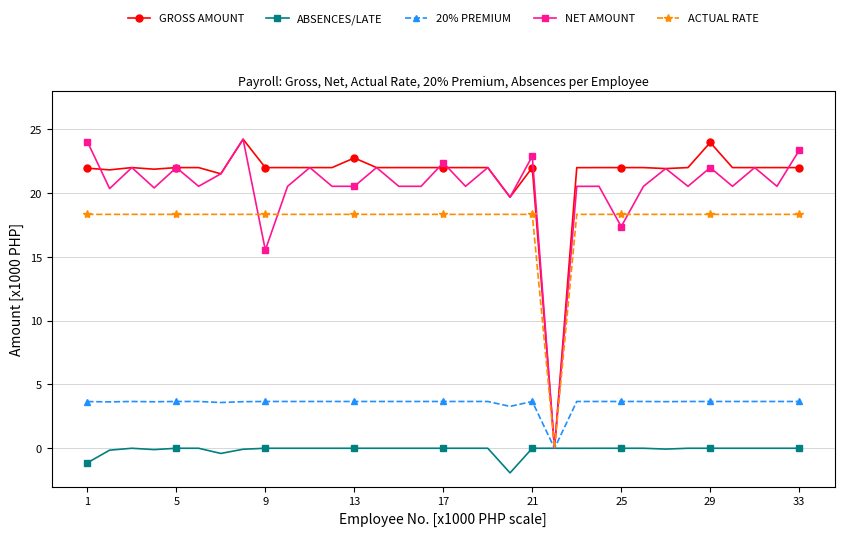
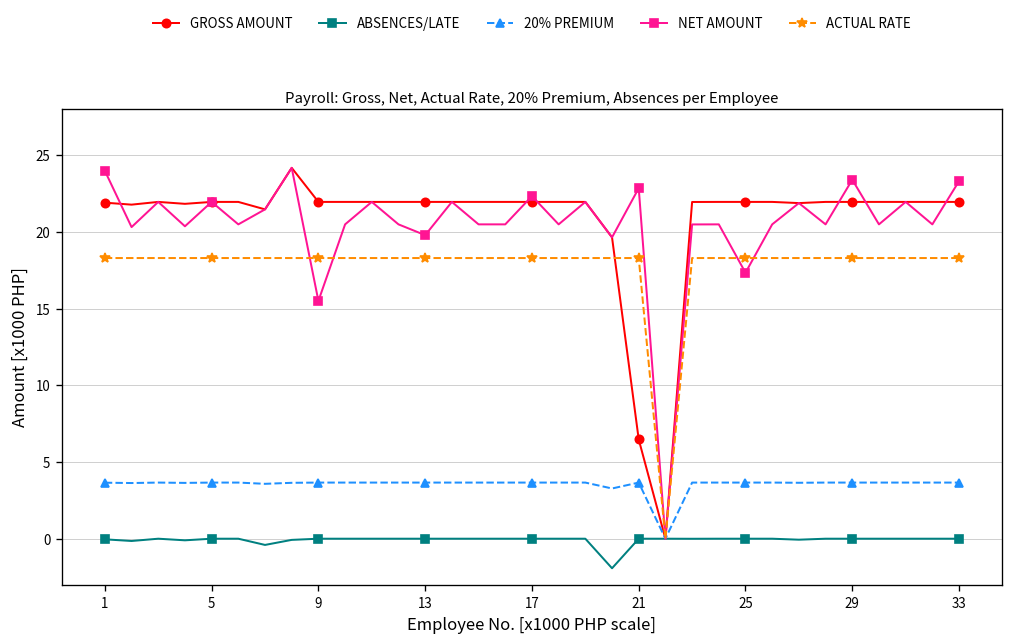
  {
    "GROSS AMOUNT": {
      "1": 21.9,
      "9": 22.0,
-     "13": 22.7,
+     "13": 22.0,
      "17": 22.0,
-     "21": 22.0,
+     "21": 6.5,
      "25": 22.0,
-     "29": 23.9,
+     "29": 22.0,
      "33": 22.0
    },
    "ABSENCES/LATE": {
-     "1": -1.1,
+     "1": 0.0,
      "5": 0.0,
      "9": 0.0,
      "13": 0.0,
      "17": 0.0,
      "21": 0.0,
      "25": 0.0,
      "29": 0.0,
      "33": 0.0
    },
    "20% PREMIUM": {
      "1": 3.7,
      "5": 3.7,
      "9": 3.7,
      "13": 3.7,
      "17": 3.7,
      "21": 3.7,
      "25": 3.7,
      "29": 3.7,
      "33": 3.7
    },
    "NET AMOUNT": {
      "1": 24.0,
      "9": 15.5,
-     "13": 20.5,
+     "13": 19.8,
      "17": 22.4,
      "21": 22.9,
      "25": 17.4,
-     "29": 22.0,
+     "29": 23.4,
      "33": 23.3
    },
    "ACTUAL RATE": {
      "1": 18.3,
      "5": 18.3,
      "9": 18.3,
      "13": 18.3,
      "17": 18.3,
      "21": 18.3,
      "25": 18.3,
      "29": 18.3,
      "33": 18.3
    }
  }
